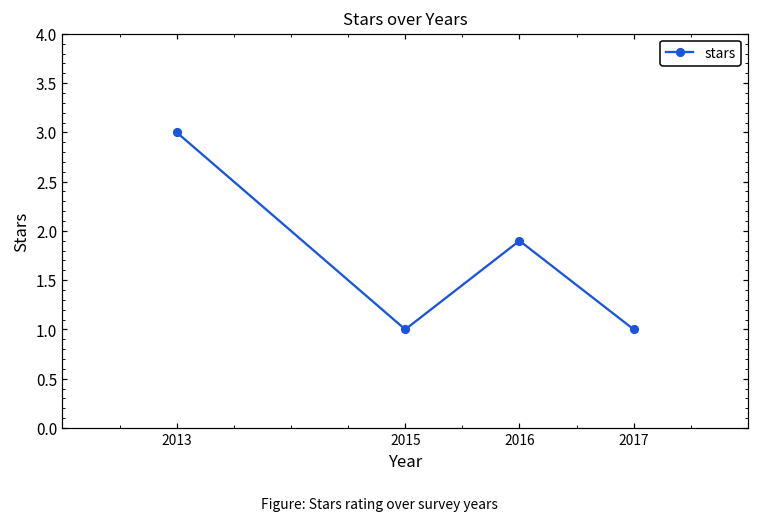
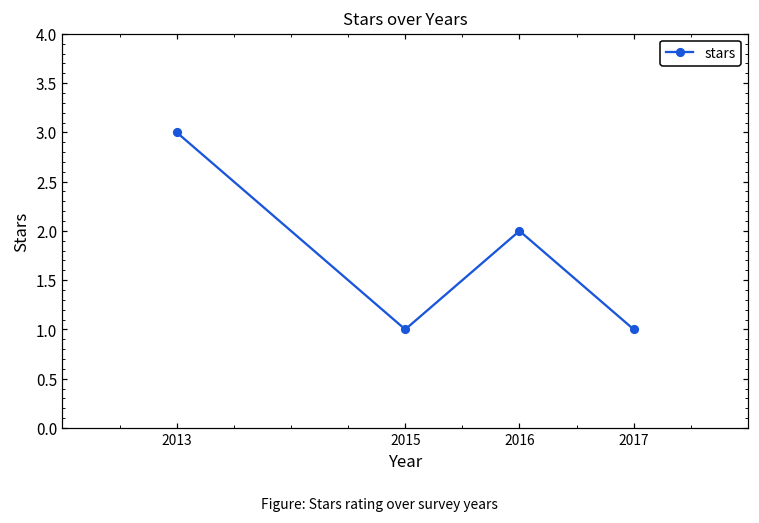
  {
    "2013": 3.0,
    "2015": 1.0,
-   "2016": 1.9,
+   "2016": 2.0,
    "2017": 1.0
  }
